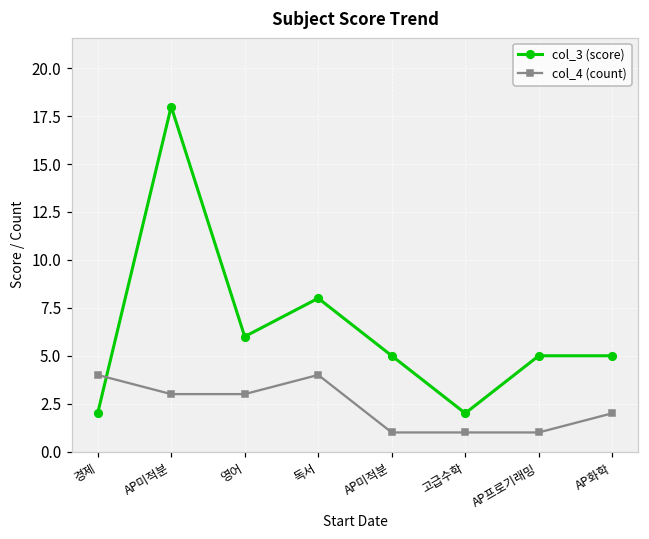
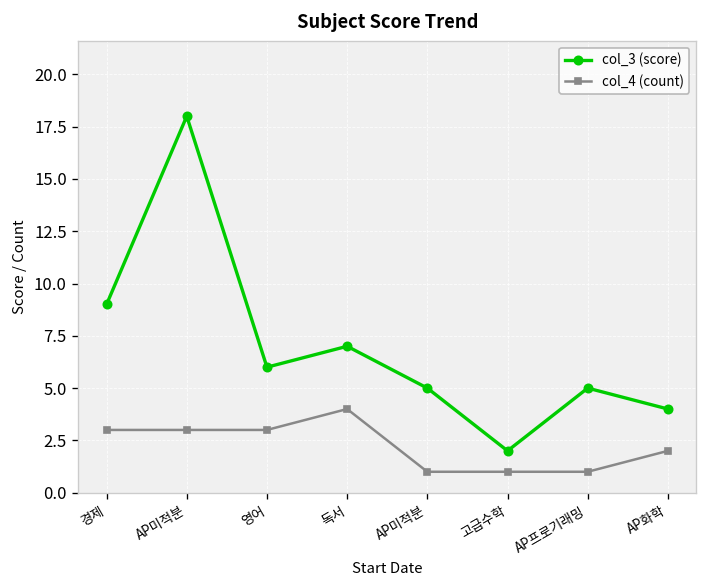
  {
    "col_3 (score)": {
-     "경제": 2,
+     "경제": 9,
      "영어": 6,
-     "독서": 8,
+     "독서": 7,
      "고급수학": 2,
      "AP프로기래밍": 5,
-     "AP화학": 5
+     "AP화학": 4
    },
    "col_4 (count)": {
-     "경제": 4,
+     "경제": 3,
      "영어": 3,
      "독서": 4,
      "고급수학": 1,
      "AP프로기래밍": 1,
      "AP화학": 2
    }
  }
